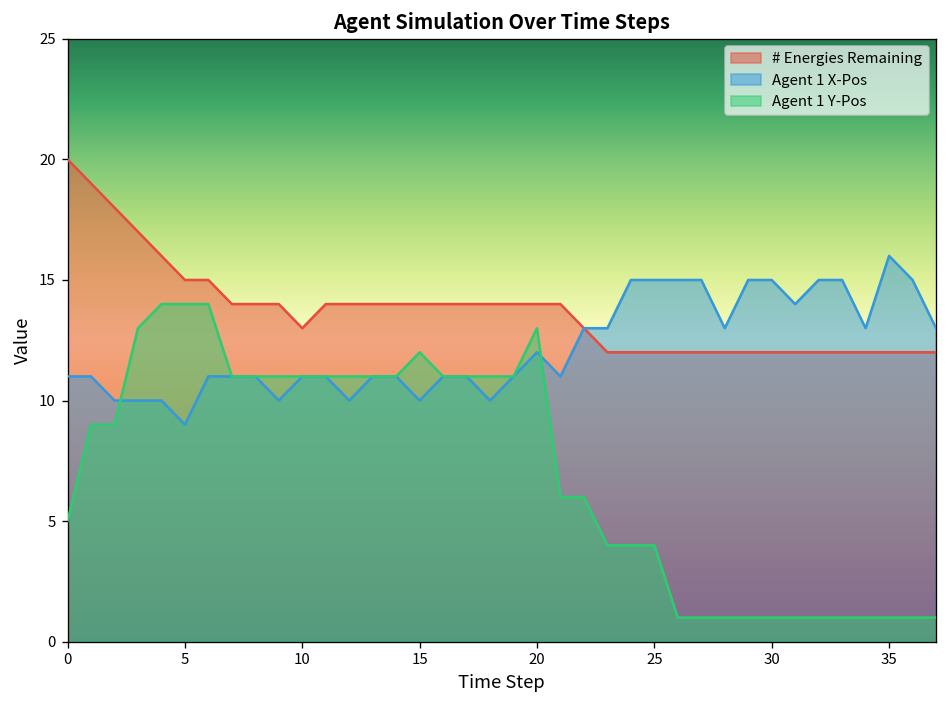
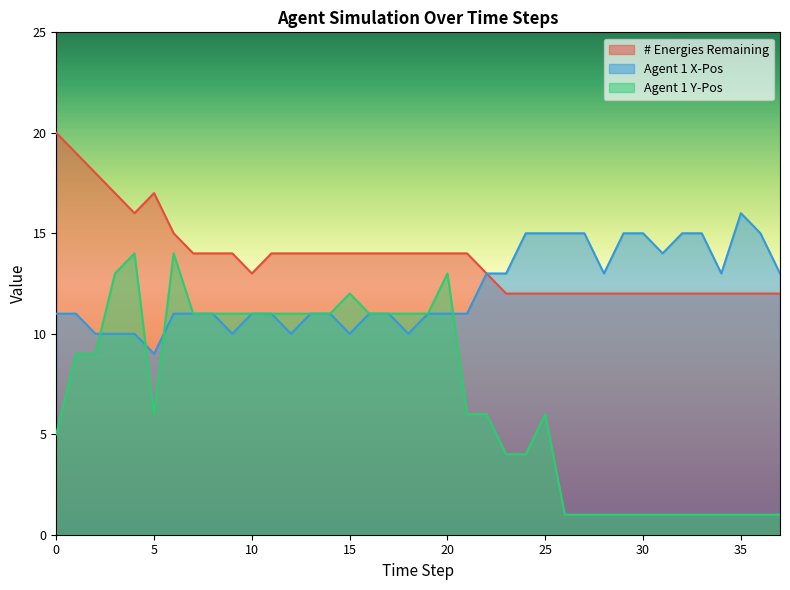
  {
    "# Energies Remaining": {
      "0": 20,
-     "5": 15,
+     "5": 17,
      "10": 13,
      "15": 14,
      "20": 14,
      "25": 12,
      "30": 12,
      "35": 12
    },
    "Agent 1 X-Pos": {
      "0": 11,
      "5": 9,
      "15": 10,
-     "20": 12,
+     "20": 11,
      "25": 15,
      "30": 15,
      "35": 16
    },
    "Agent 1 Y-Pos": {
      "0": 5,
-     "5": 14,
+     "5": 6,
      "15": 12,
      "20": 13,
-     "25": 4,
+     "25": 6,
      "30": 1,
      "35": 1
    }
  }
